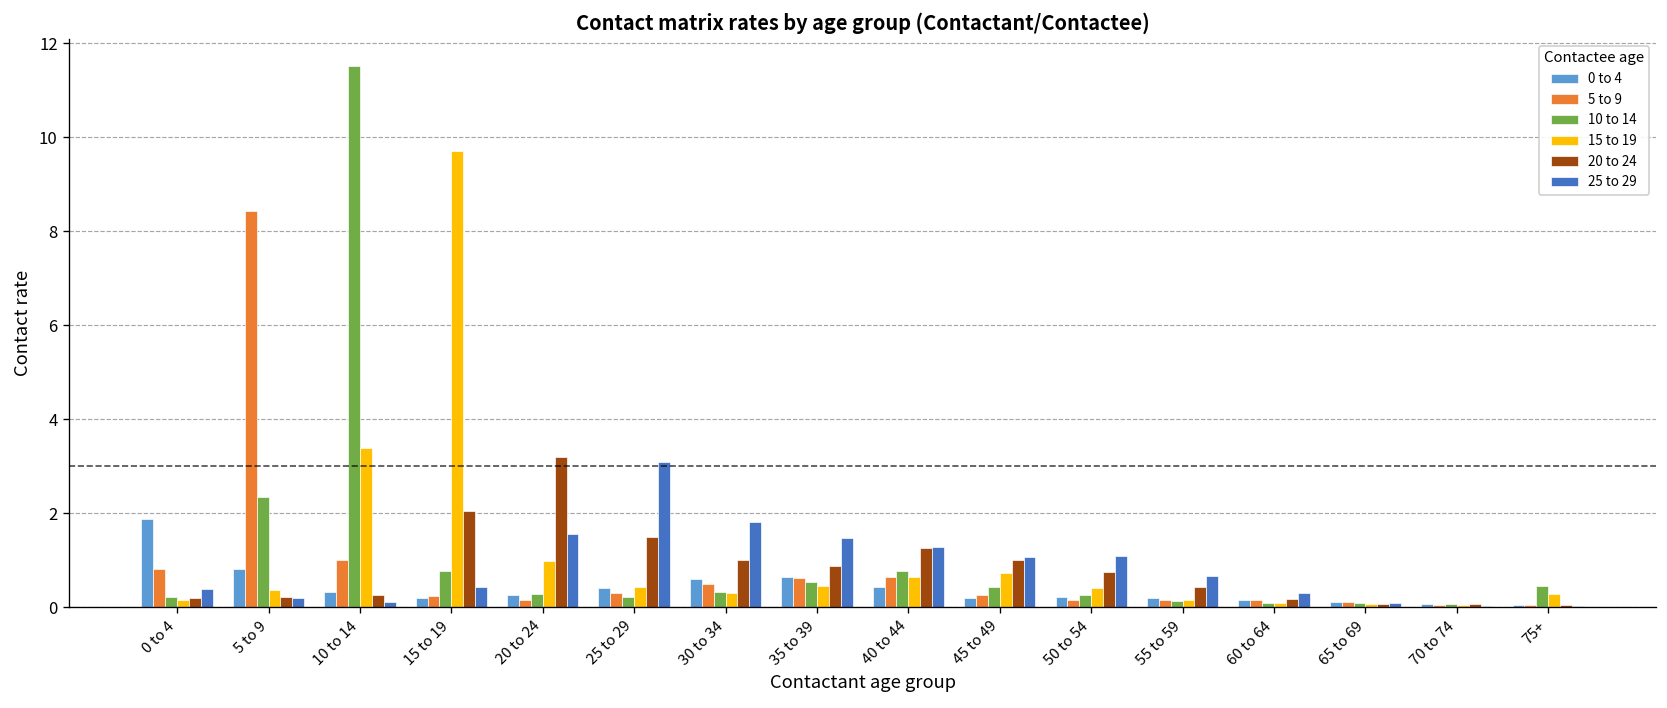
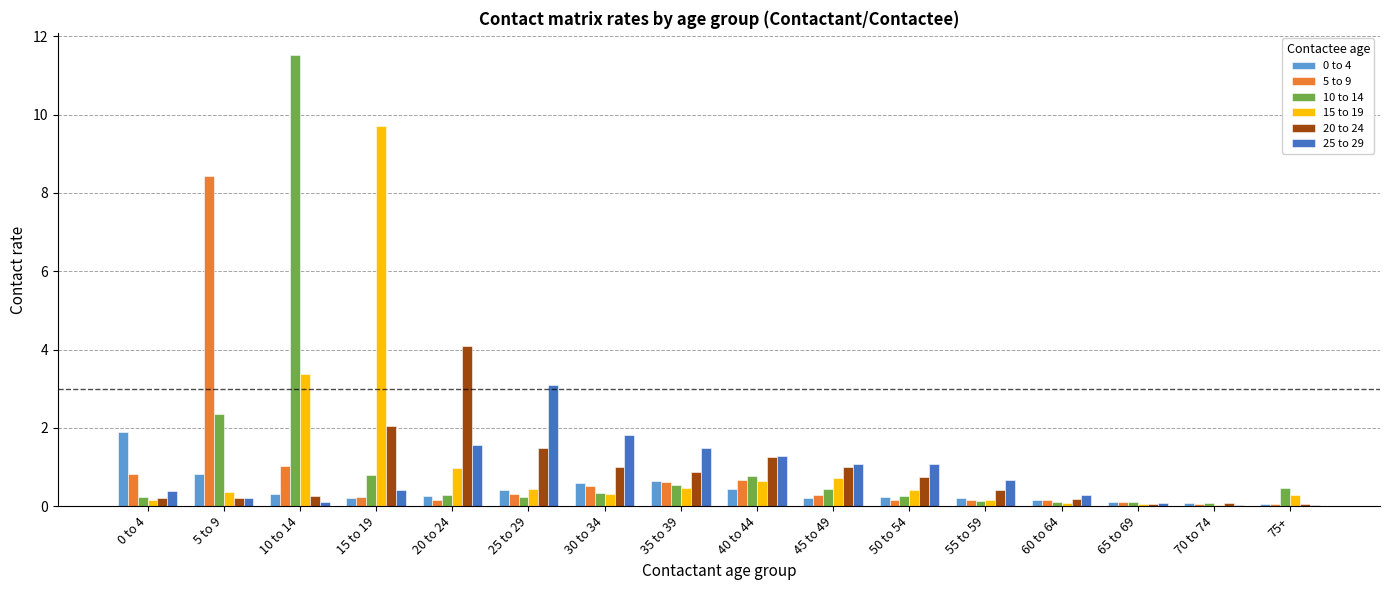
  {
    "5 to 9": {
      "0 to 4": 0.8,
      "5 to 9": 8.4,
      "10 to 14": 1.0,
      "15 to 19": 0.2,
      "20 to 24": 0.2,
      "25 to 29": 0.3,
      "30 to 34": 0.5,
      "35 to 39": 0.6,
      "40 to 44": 0.7,
      "45 to 49": 0.3,
      "50 to 54": 0.2,
      "55 to 59": 0.2,
      "60 to 64": 0.2,
      "65 to 69": 0.1
    },
    "10 to 14": {
      "0 to 4": 0.2,
      "5 to 9": 2.3,
      "10 to 14": 11.5,
      "15 to 19": 0.8,
      "20 to 24": 0.3,
      "25 to 29": 0.2,
      "30 to 34": 0.3,
      "35 to 39": 0.5,
      "40 to 44": 0.8,
      "45 to 49": 0.4,
      "50 to 54": 0.3,
      "55 to 59": 0.1,
      "60 to 64": 0.1,
      "65 to 69": 0.1,
      "70 to 74": 0.1,
      "75+": 0.5
    },
    "15 to 19": {
      "0 to 4": 0.1,
      "5 to 9": 0.4,
      "10 to 14": 3.4,
      "15 to 19": 9.7,
      "20 to 24": 1.0,
      "25 to 29": 0.4,
      "30 to 34": 0.3,
      "35 to 39": 0.5,
      "40 to 44": 0.6,
      "45 to 49": 0.7,
      "50 to 54": 0.4,
      "55 to 59": 0.1,
      "60 to 64": 0.1,
      "65 to 69": 0.1,
      "75+": 0.3
    },
    "20 to 24": {
      "0 to 4": 0.2,
      "5 to 9": 0.2,
      "10 to 14": 0.3,
      "15 to 19": 2.0,
-     "20 to 24": 3.2,
+     "20 to 24": 4.1,
      "25 to 29": 1.5,
      "30 to 34": 1.0,
      "35 to 39": 0.9,
      "40 to 44": 1.3,
      "45 to 49": 1.0,
      "50 to 54": 0.8,
      "55 to 59": 0.4,
      "60 to 64": 0.2,
      "70 to 74": 0.1
    }
  }
